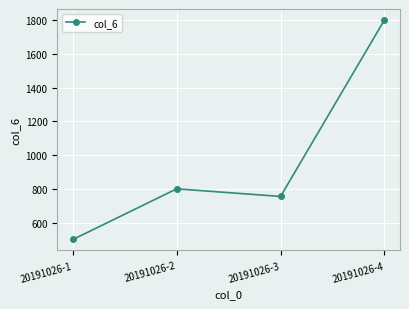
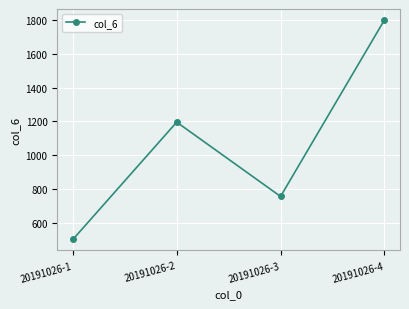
  {
    "20191026-1": 500,
-   "20191026-2": 800,
+   "20191026-2": 1200,
    "20191026-3": 760,
    "20191026-4": 1800
  }
